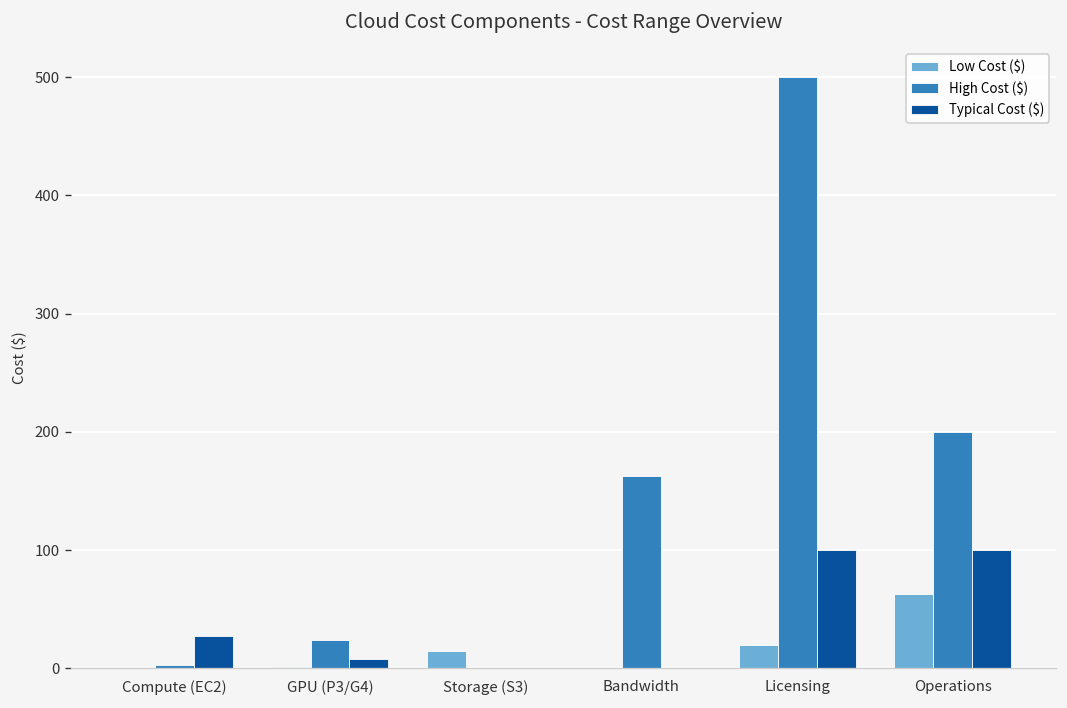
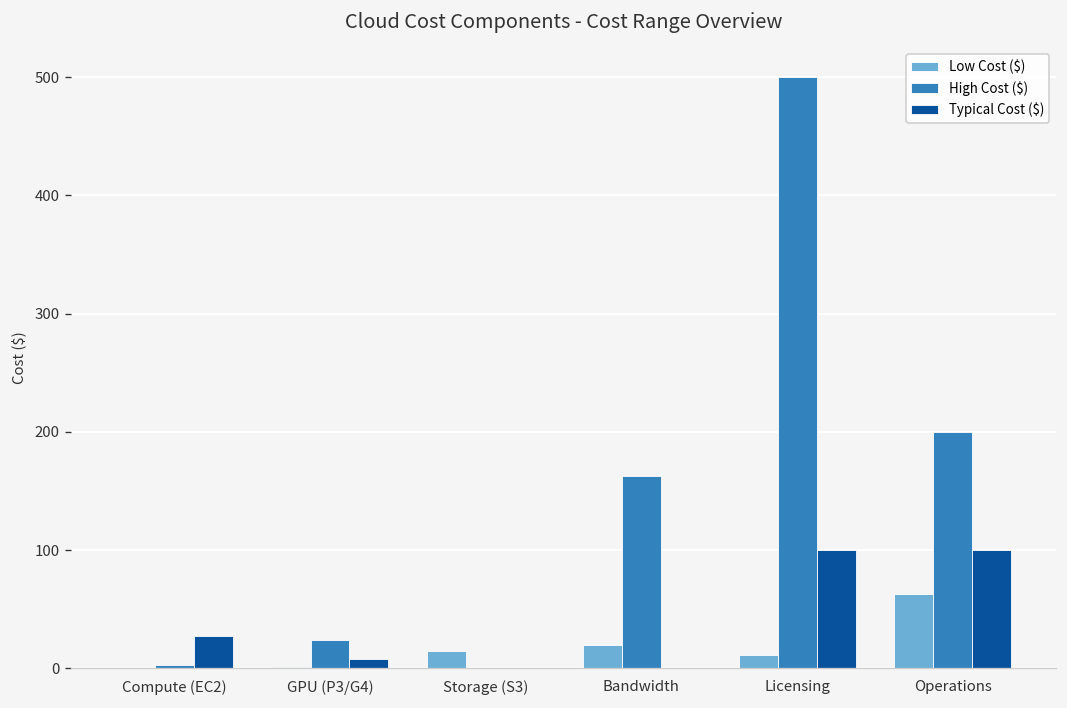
  {
    "Low Cost ($)": {
      "Storage (S3)": 10,
-     "Bandwidth": 0,
-     "Licensing": 20,
+     "Bandwidth": 20,
+     "Licensing": 10,
      "Operations": 60
    },
    "High Cost ($)": {
      "Compute (EC2)": 0,
      "GPU (P3/G4)": 20,
      "Bandwidth": 160,
      "Licensing": 500,
      "Operations": 200
    },
    "Typical Cost ($)": {
      "Compute (EC2)": 30,
      "GPU (P3/G4)": 10,
      "Licensing": 100,
      "Operations": 100
    }
  }
